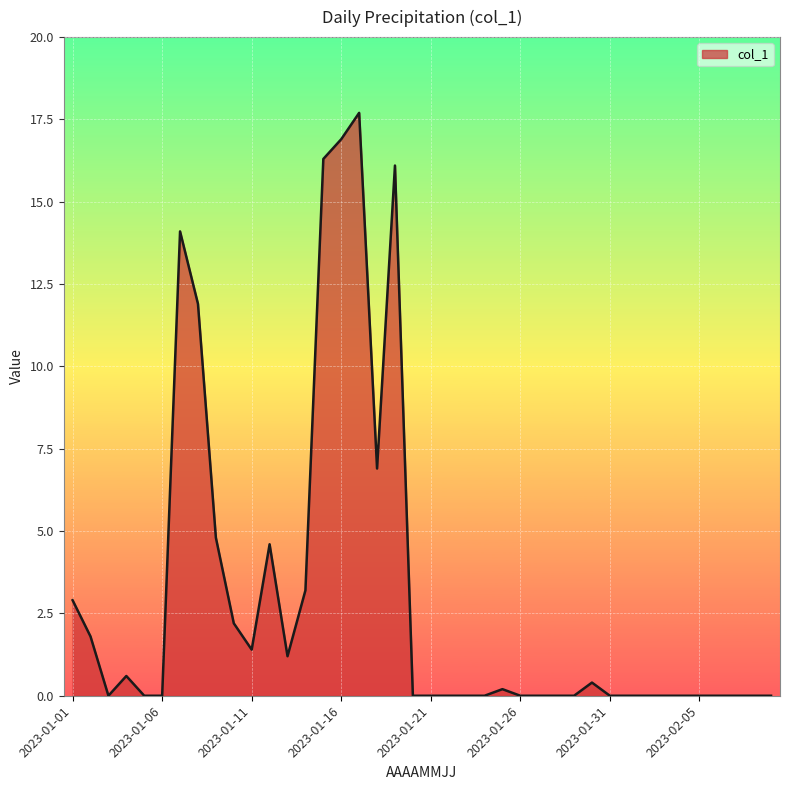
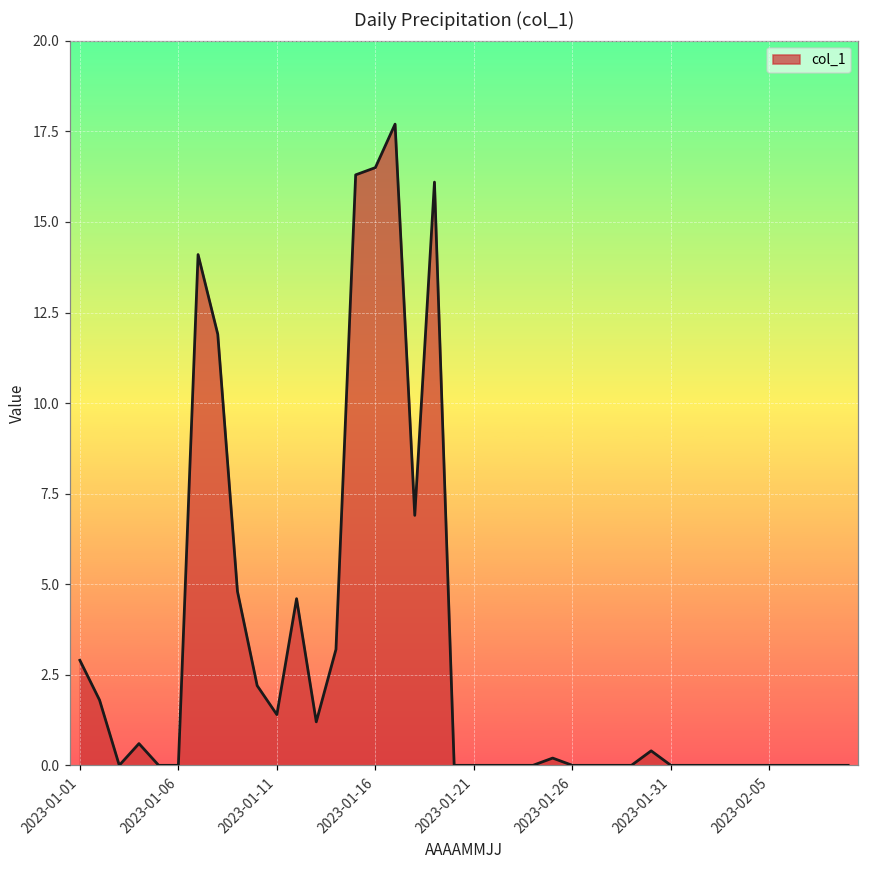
  {
    "2023-01-01": 2.9,
    "2023-01-06": 0.0,
    "2023-01-11": 1.4,
-   "2023-01-16": 16.9,
+   "2023-01-16": 16.5,
    "2023-01-21": 0.0,
    "2023-01-26": 0.0,
    "2023-01-31": 0.0,
    "2023-02-05": 0.0
  }
